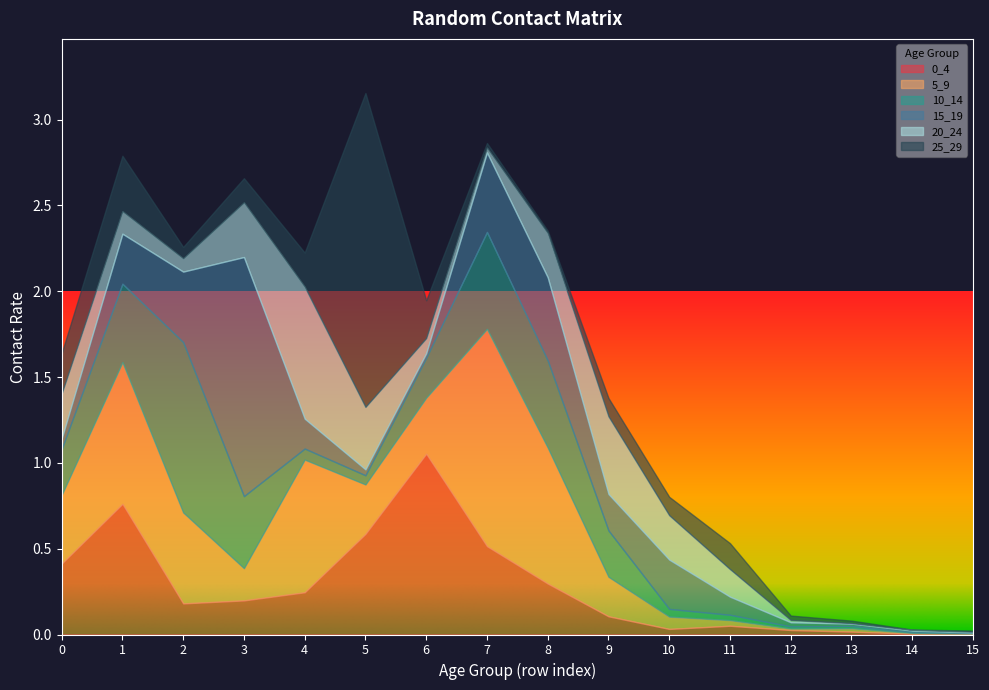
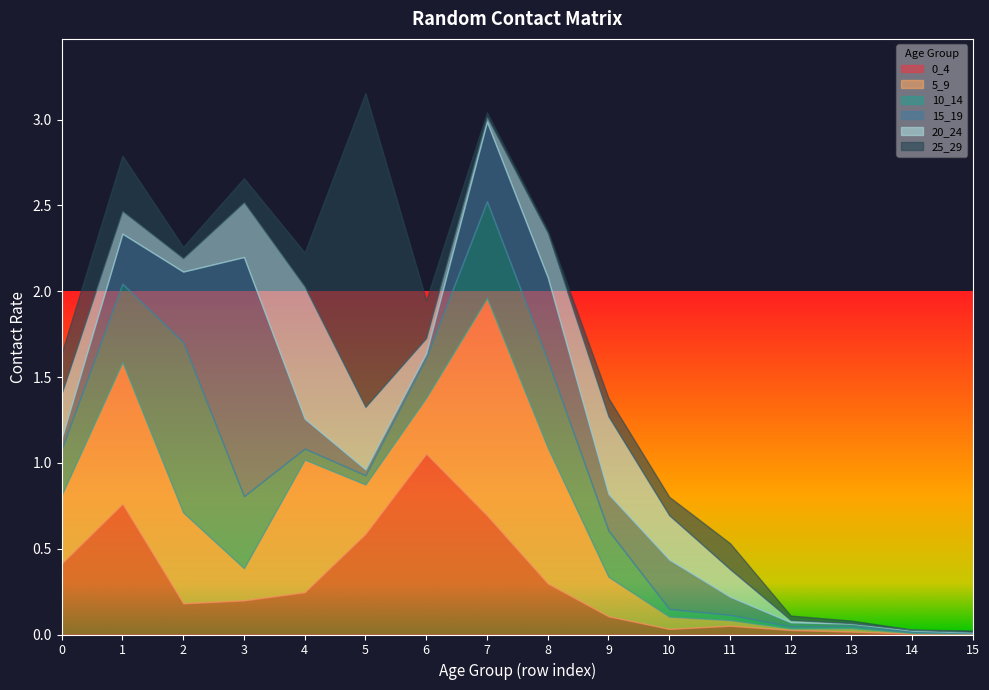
  {
    "0_4": {
      "0": 0.41,
      "1": 0.76,
      "2": 0.18,
      "3": 0.20,
      "4": 0.25,
      "5": 0.59,
      "6": 1.05,
-     "7": 0.51,
+     "7": 0.69,
      "8": 0.30,
      "9": 0.11,
      "10": 0.03,
      "11": 0.05,
      "13": 0.02
    },
    "5_9": {
      "0": 0.40,
      "1": 0.83,
      "2": 0.53,
      "3": 0.19,
      "4": 0.77,
      "5": 0.29,
      "6": 0.33,
      "7": 1.27,
      "8": 0.79,
      "9": 0.23,
      "10": 0.07,
      "11": 0.03
    },
    "20_24": {
      "0": 0.26,
      "1": 0.13,
      "2": 0.08,
      "3": 0.32,
      "4": 0.77,
      "5": 0.36,
      "6": 0.09,
      "7": 0.03,
      "9": 0.45,
      "10": 0.26,
      "11": 0.16
    },
    "25_29": {
      "0": 0.23,
      "1": 0.32,
      "2": 0.07,
      "3": 0.14,
      "4": 0.20,
      "5": 1.83,
      "6": 0.22,
      "7": 0.03,
      "9": 0.11,
      "10": 0.11,
      "11": 0.15,
      "12": 0.03
    }
  }
